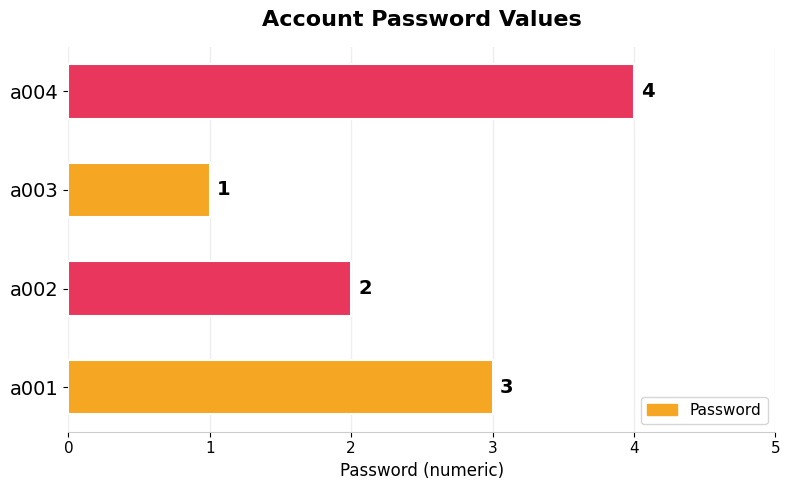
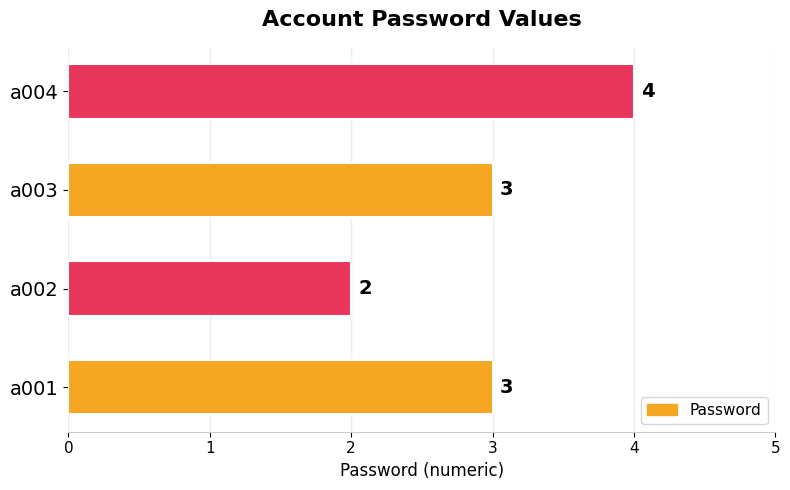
  {
    "a004": 4,
-   "a003": 1,
+   "a003": 3,
    "a002": 2,
    "a001": 3
  }
